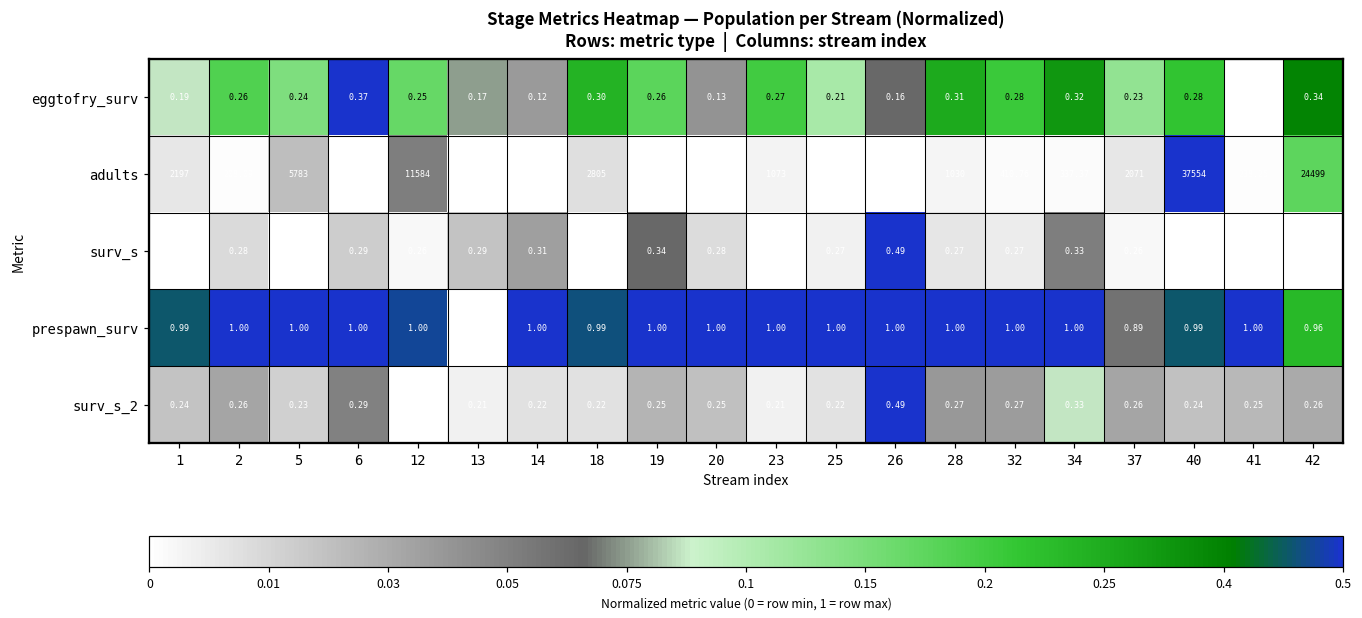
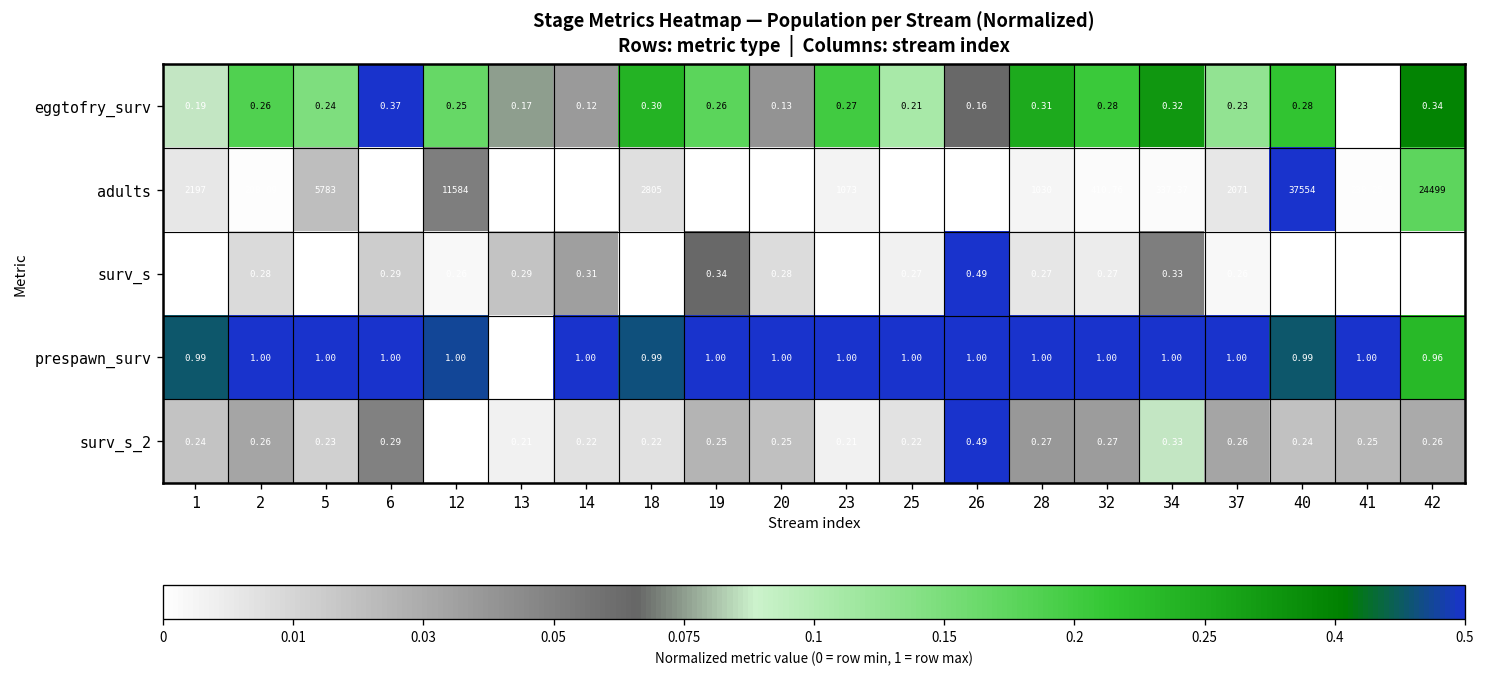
  {
    "eggtofry_surv": {
      "1": 0.19,
      "2": 0.26,
      "5": 0.24,
      "6": 0.37,
      "12": 0.25,
      "13": 0.17,
      "14": 0.12,
      "18": 0.30,
      "19": 0.26,
      "20": 0.13,
      "23": 0.27,
      "25": 0.21,
      "26": 0.16,
      "28": 0.31,
      "32": 0.28,
      "34": 0.32,
      "37": 0.23,
      "40": 0.28,
      "42": 0.34
    },
    "adults": {
      "5": 5783,
      "12": 11584,
      "40": 37554,
      "42": 24499
    },
    "surv_s": {
      "6": 0.29,
      "13": 0.29,
      "14": 0.31,
      "19": 0.34,
      "26": 0.49,
      "34": 0.33
    },
    "prespawn_surv": {
      "1": 0.99,
      "2": 1.00,
      "5": 1.00,
      "6": 1.00,
      "12": 1.00,
      "14": 1.00,
      "18": 0.99,
      "19": 1.00,
      "20": 1.00,
      "23": 1.00,
      "25": 1.00,
      "26": 1.00,
      "28": 1.00,
      "32": 1.00,
      "34": 1.00,
-     "37": 0.89,
+     "37": 1.00,
      "40": 0.99,
      "41": 1.00,
      "42": 0.96
    },
    "surv_s_2": {
      "1": 0.24,
      "2": 0.26,
      "6": 0.29,
      "19": 0.25,
      "20": 0.25,
      "26": 0.49,
      "28": 0.27,
      "32": 0.27,
      "34": 0.33,
      "37": 0.26,
      "40": 0.24,
      "41": 0.25,
      "42": 0.26
    }
  }
